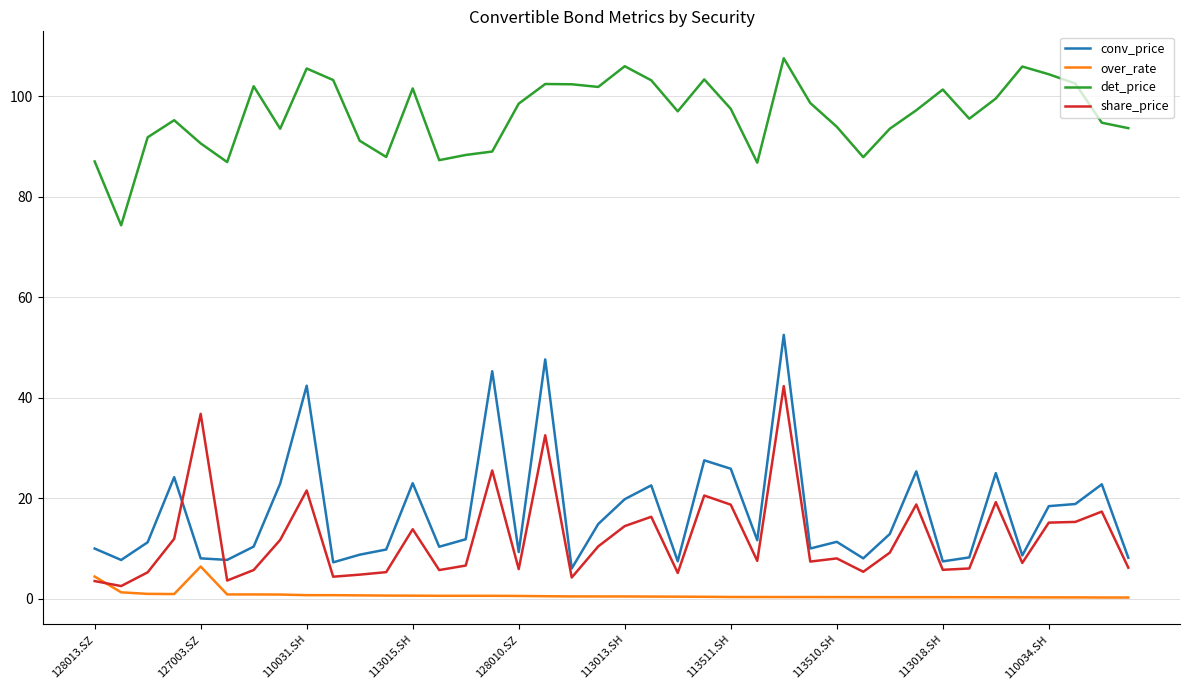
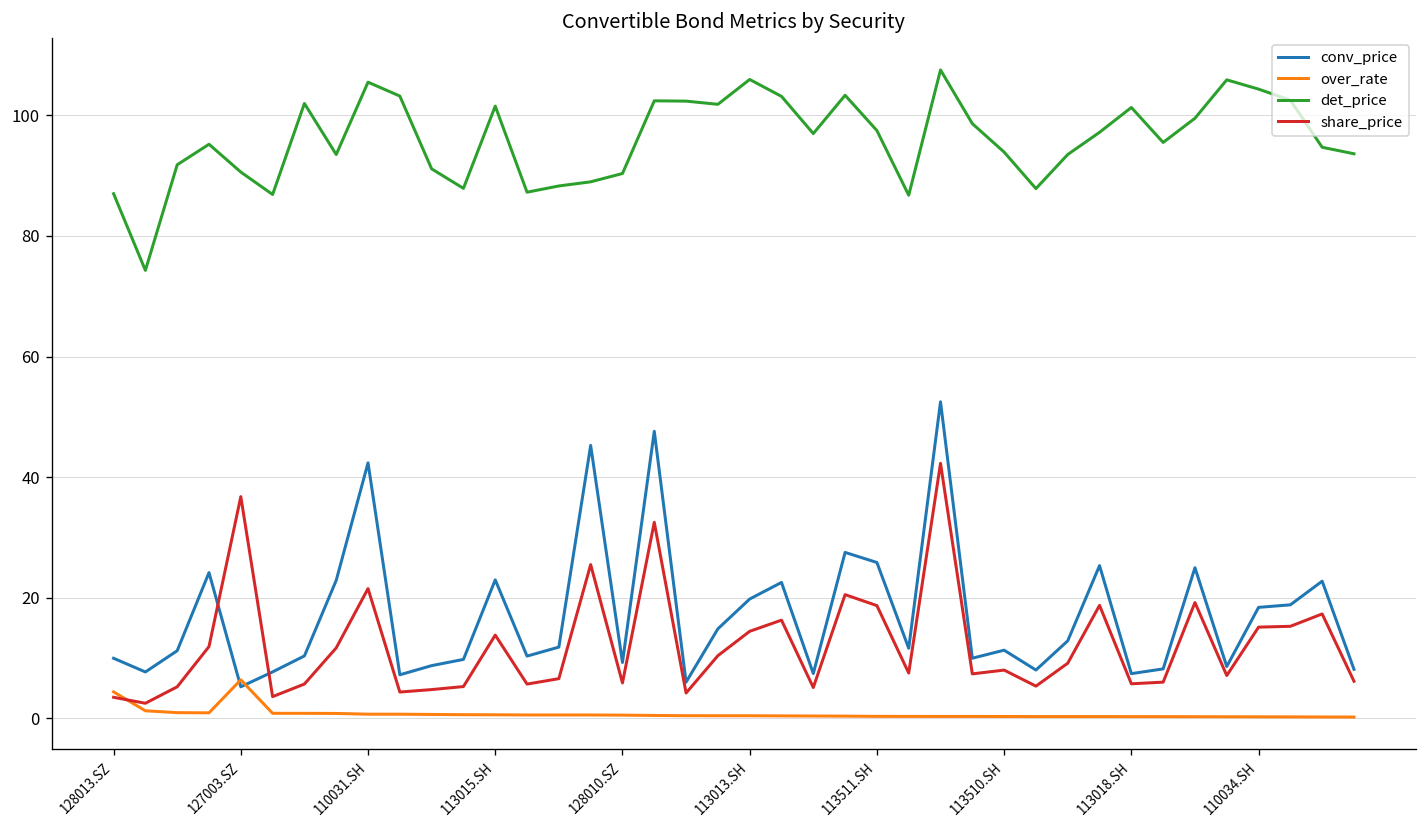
  {
    "conv_price": {
      "128013.SZ": 10,
-     "127003.SZ": 8,
+     "127003.SZ": 5,
      "110031.SH": 42,
      "113015.SH": 23,
      "128010.SZ": 9,
      "113013.SH": 20,
      "113511.SH": 26,
      "113510.SH": 11,
      "113018.SH": 7,
      "110034.SH": 18
    },
    "over_rate": {
      "128013.SZ": 4,
      "127003.SZ": 6,
      "110031.SH": 1,
      "113015.SH": 1,
      "128010.SZ": 1,
      "113013.SH": 0,
      "113511.SH": 0,
      "113510.SH": 0,
      "113018.SH": 0,
      "110034.SH": 0
    },
    "det_price": {
      "128013.SZ": 87,
      "127003.SZ": 91,
      "110031.SH": 105,
      "113015.SH": 102,
-     "128010.SZ": 98,
+     "128010.SZ": 90,
      "113013.SH": 106,
      "113511.SH": 97,
      "113510.SH": 94,
      "113018.SH": 101,
      "110034.SH": 104
    },
    "share_price": {
      "128013.SZ": 4,
      "127003.SZ": 37,
      "110031.SH": 22,
      "113015.SH": 14,
      "128010.SZ": 6,
      "113013.SH": 14,
      "113511.SH": 19,
      "113510.SH": 8,
      "113018.SH": 6,
      "110034.SH": 15
    }
  }
